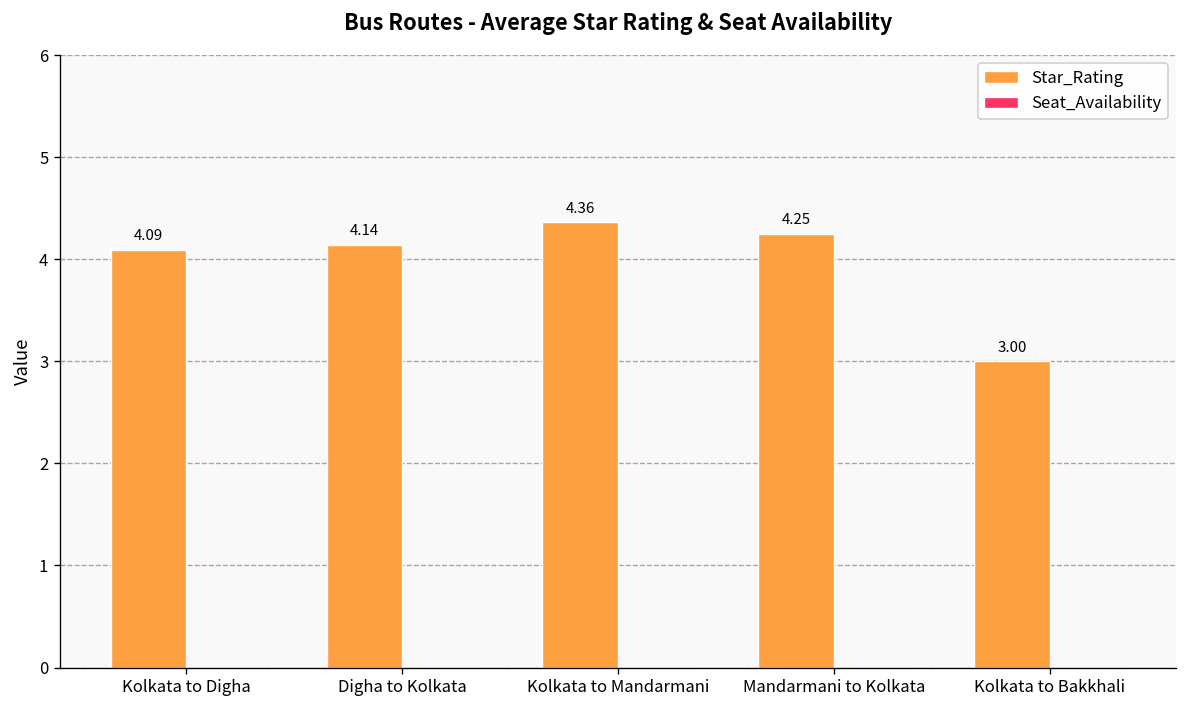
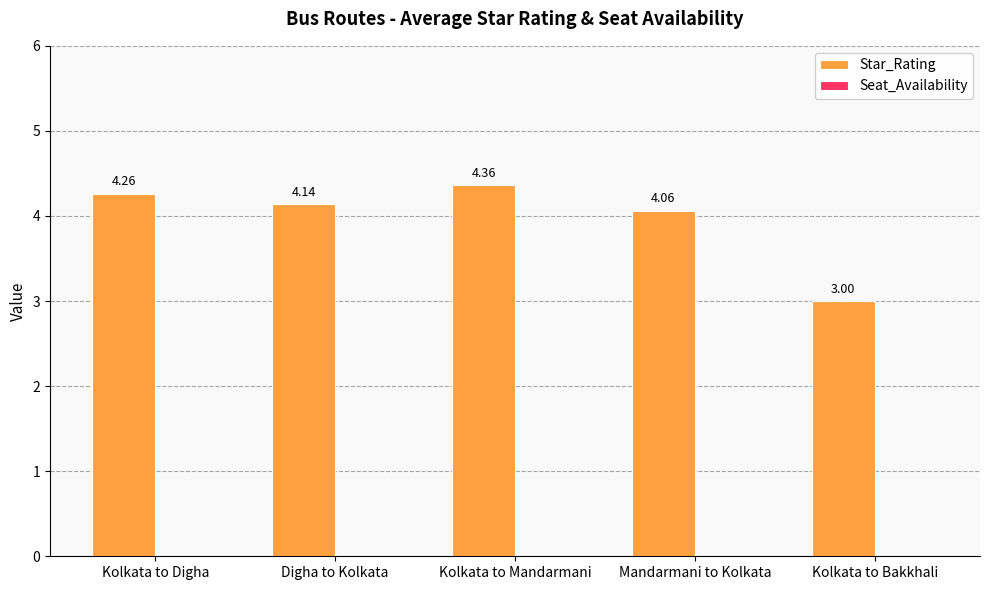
  {
    "Star_Rating": {
-     "Kolkata to Digha": 4.09,
+     "Kolkata to Digha": 4.26,
      "Digha to Kolkata": 4.14,
      "Kolkata to Mandarmani": 4.36,
-     "Mandarmani to Kolkata": 4.25,
+     "Mandarmani to Kolkata": 4.06,
      "Kolkata to Bakkhali": 3.00
    },
    "Seat_Availability": {
      "Kolkata to Digha": 0.0,
      "Digha to Kolkata": 0.0,
      "Kolkata to Mandarmani": 0.0,
      "Mandarmani to Kolkata": 0.0,
      "Kolkata to Bakkhali": 0.0
    }
  }
